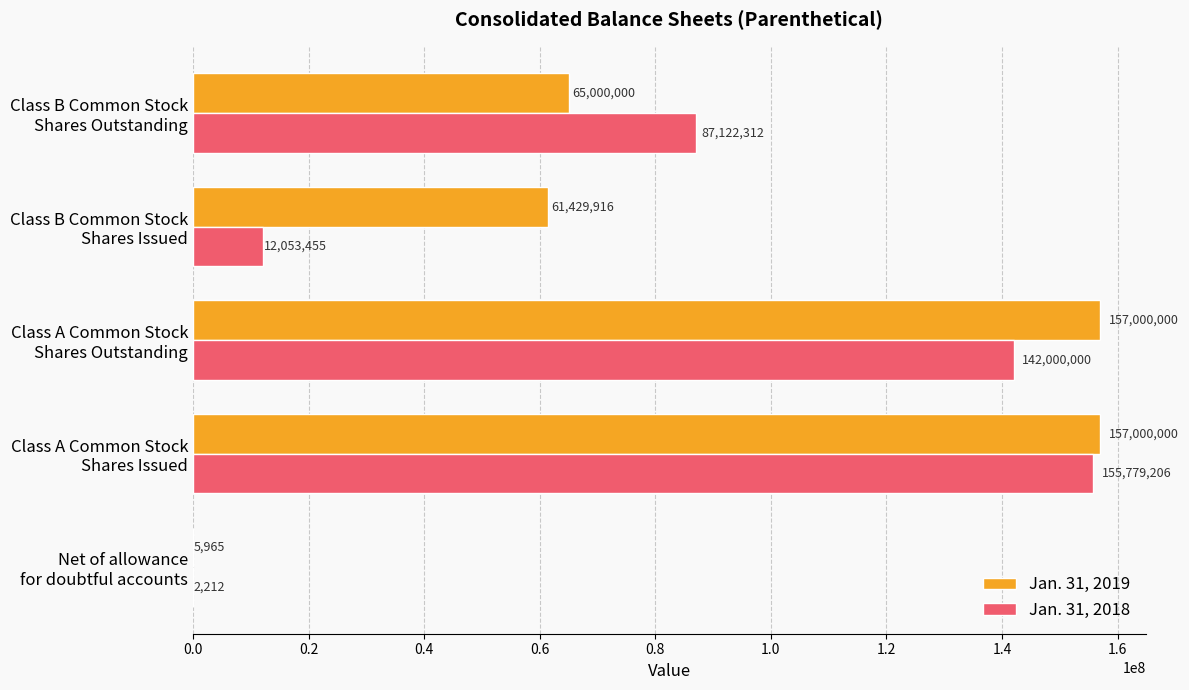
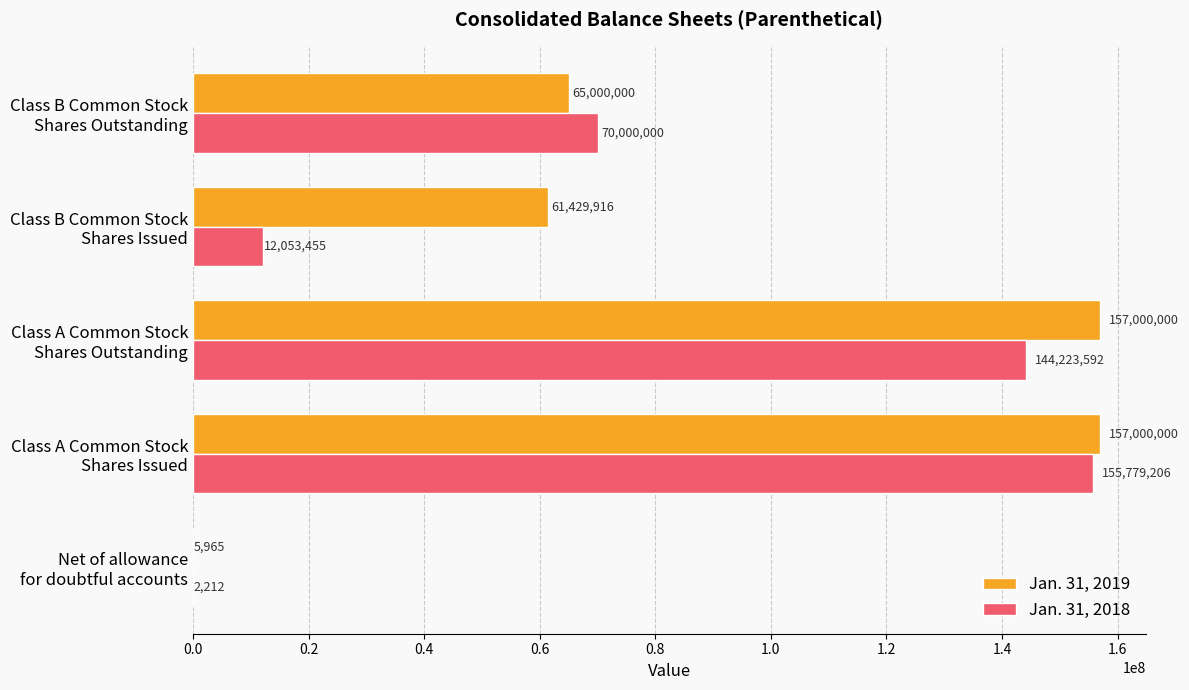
  {
    "Jan. 31, 2019": {
      "Class B Common Stock Shares Outstanding": "65,000,000",
      "Class B Common Stock Shares Issued": "61,429,916",
      "Class A Common Stock Shares Outstanding": "157,000,000",
      "Class A Common Stock Shares Issued": "157,000,000",
      "Net of allowance for doubtful accounts": "5,965"
    },
    "Jan. 31, 2018": {
-     "Class B Common Stock Shares Outstanding": "87,122,312",
+     "Class B Common Stock Shares Outstanding": "70,000,000",
      "Class B Common Stock Shares Issued": "12,053,455",
-     "Class A Common Stock Shares Outstanding": "142,000,000",
+     "Class A Common Stock Shares Outstanding": "144,223,592",
      "Class A Common Stock Shares Issued": "155,779,206",
      "Net of allowance for doubtful accounts": "2,212"
    }
  }
